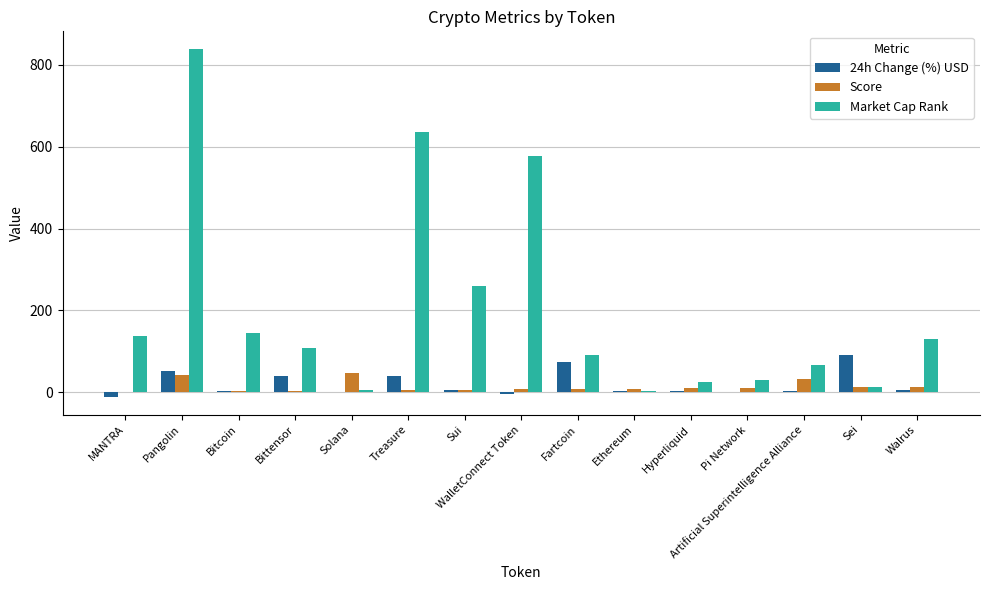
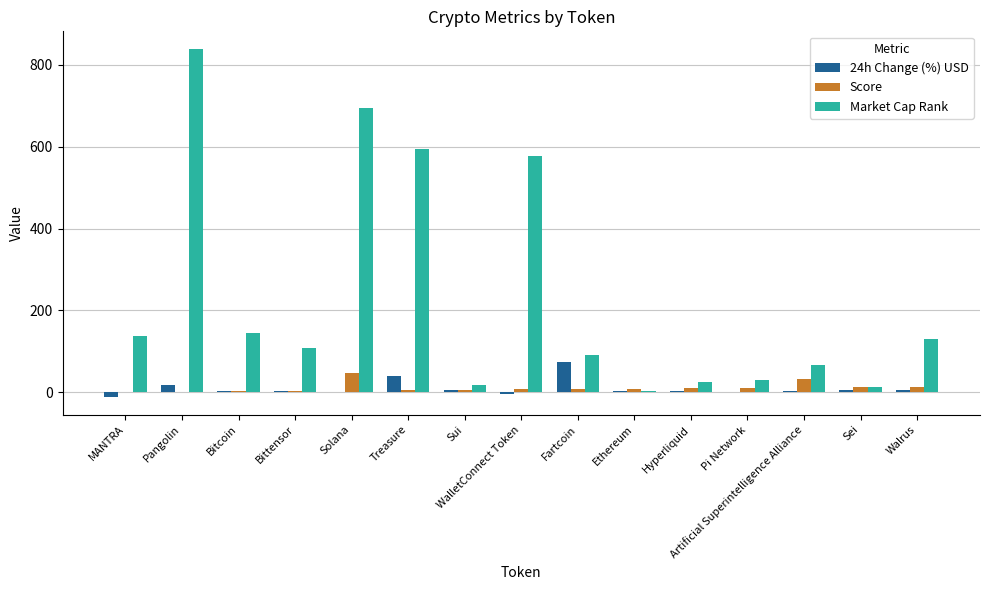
  {
    "24h Change (%) USD": {
      "MANTRA": -10,
-     "Pangolin": 50,
-     "Bittensor": 40,
+     "Pangolin": 20,
+     "Bittensor": 0,
      "Treasure": 40,
      "Sui": 10,
      "Fartcoin": 70,
-     "Sei": 90
+     "Sei": 10
    },
    "Score": {
      "MANTRA": 0,
-     "Pangolin": 40,
+     "Pangolin": 0,
      "Solana": 50,
      "WalletConnect Token": 10,
      "Fartcoin": 10,
      "Ethereum": 10,
      "Hyperliquid": 10,
      "Pi Network": 10,
      "Artificial Superintelligence Alliance": 30,
      "Sei": 10,
      "Walrus": 10
    },
    "Market Cap Rank": {
      "MANTRA": 140,
      "Pangolin": 840,
      "Bitcoin": 150,
      "Bittensor": 110,
-     "Solana": 10,
-     "Treasure": 640,
-     "Sui": 260,
+     "Solana": 690,
+     "Treasure": 590,
+     "Sui": 20,
      "WalletConnect Token": 580,
      "Fartcoin": 90,
      "Hyperliquid": 30,
      "Pi Network": 30,
      "Artificial Superintelligence Alliance": 70,
      "Sei": 10,
      "Walrus": 130
    }
  }
